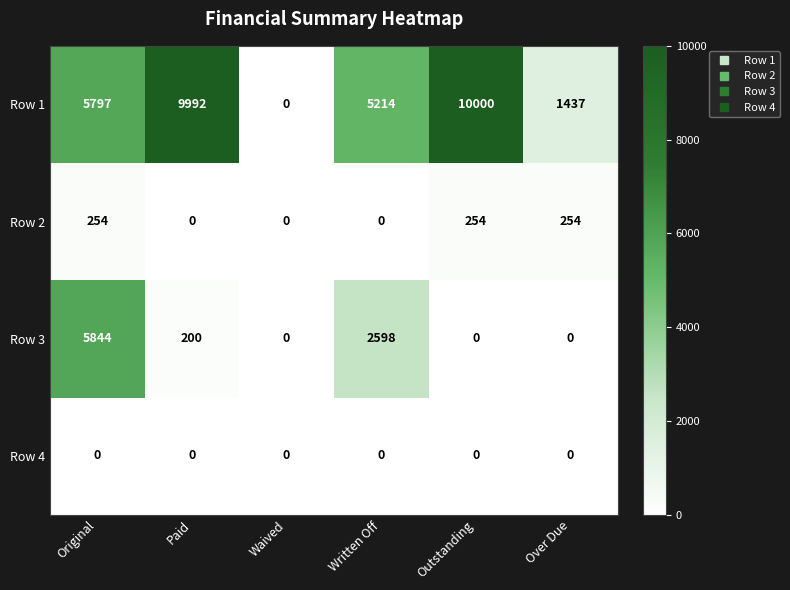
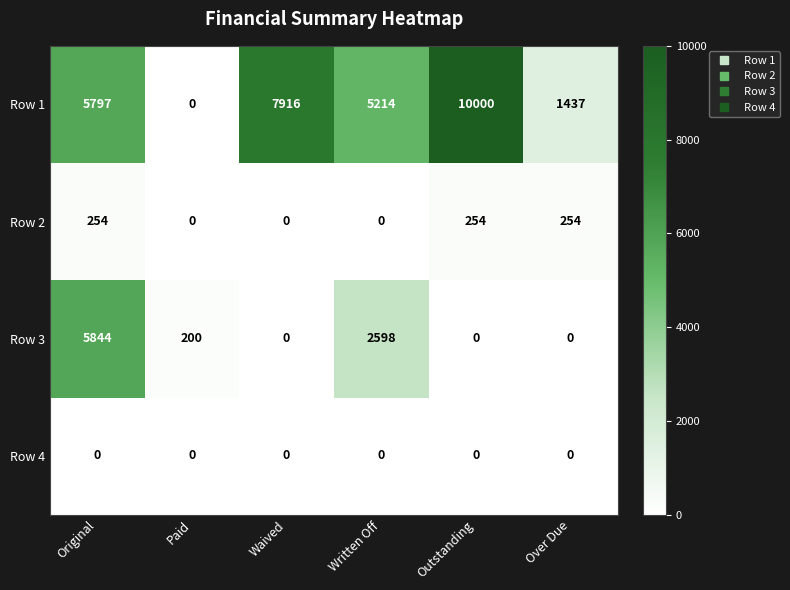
  {
    "Row 1": {
      "Original": 5797,
-     "Paid": 9992,
-     "Waived": 0,
+     "Paid": 0,
+     "Waived": 7916,
      "Written Off": 5214,
      "Outstanding": 10000,
      "Over Due": 1437
    },
    "Row 2": {
      "Original": 254,
      "Paid": 0,
      "Waived": 0,
      "Written Off": 0,
      "Outstanding": 254,
      "Over Due": 254
    },
    "Row 3": {
      "Original": 5844,
      "Paid": 200,
      "Waived": 0,
      "Written Off": 2598,
      "Outstanding": 0,
      "Over Due": 0
    },
    "Row 4": {
      "Original": 0,
      "Paid": 0,
      "Waived": 0,
      "Written Off": 0,
      "Outstanding": 0,
      "Over Due": 0
    }
  }
